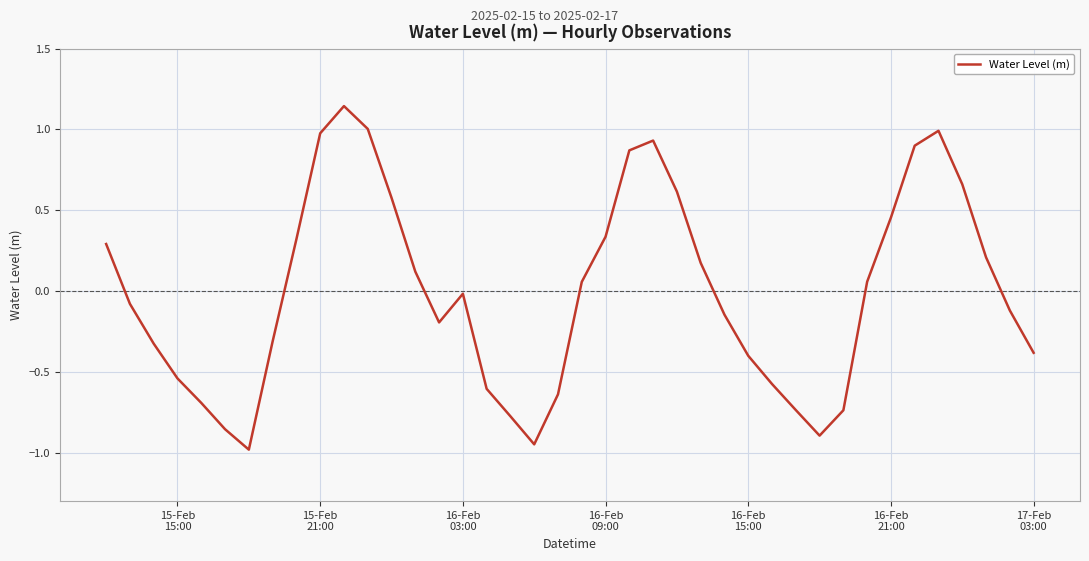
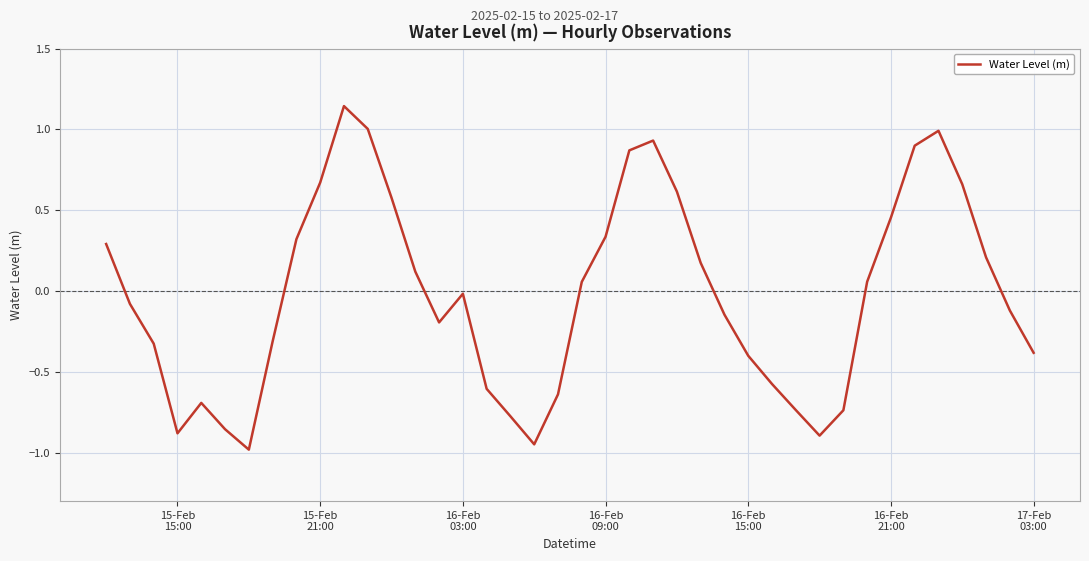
  {
-   "15-Feb 15:00": -0.54,
-   "15-Feb 21:00": 0.98,
+   "15-Feb 15:00": -0.88,
+   "15-Feb 21:00": 0.67,
    "16-Feb 03:00": -0.02,
    "16-Feb 09:00": 0.34,
    "16-Feb 15:00": -0.40,
    "16-Feb 21:00": 0.45,
    "17-Feb 03:00": -0.38
  }
